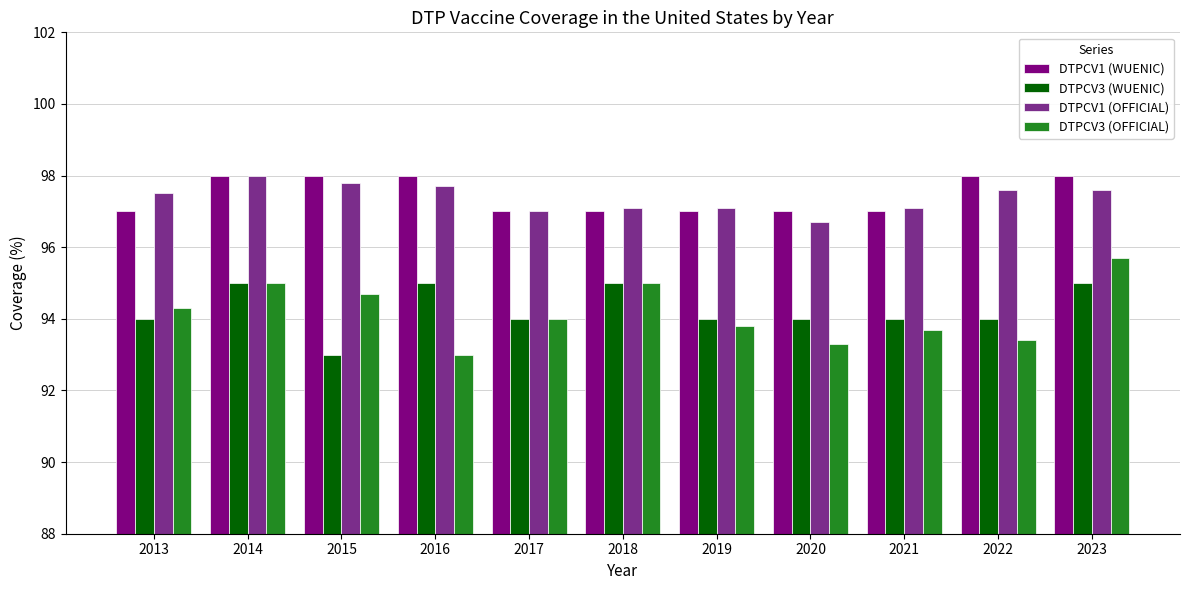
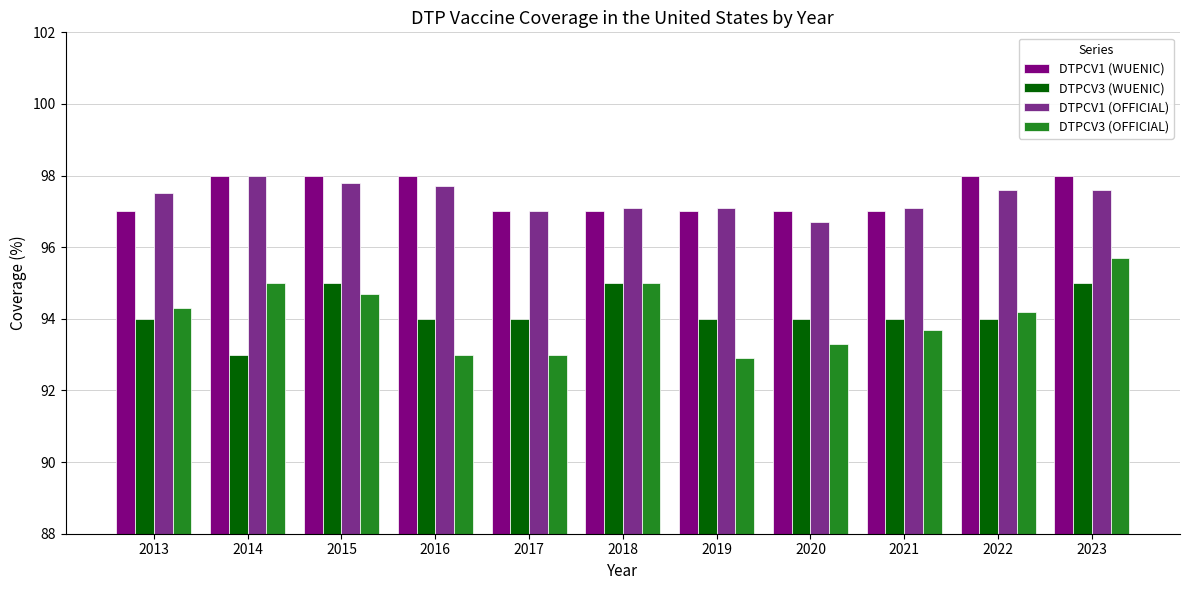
  {
    "DTPCV3 (WUENIC)": {
      "2013": 94,
-     "2014": 95,
-     "2015": 93,
-     "2016": 95,
+     "2014": 93,
+     "2015": 95,
+     "2016": 94,
      "2017": 94,
      "2018": 95,
      "2019": 94,
      "2020": 94,
      "2021": 94,
      "2022": 94,
      "2023": 95
    },
    "DTPCV3 (OFFICIAL)": {
      "2013": 94.3,
      "2014": 95.0,
      "2015": 94.7,
      "2016": 93.0,
-     "2017": 94,
+     "2017": 93,
      "2018": 95.0,
-     "2019": 93.8,
+     "2019": 92.9,
      "2020": 93.3,
      "2021": 93.7,
-     "2022": 93.4,
+     "2022": 94.2,
      "2023": 95.7
    }
  }
